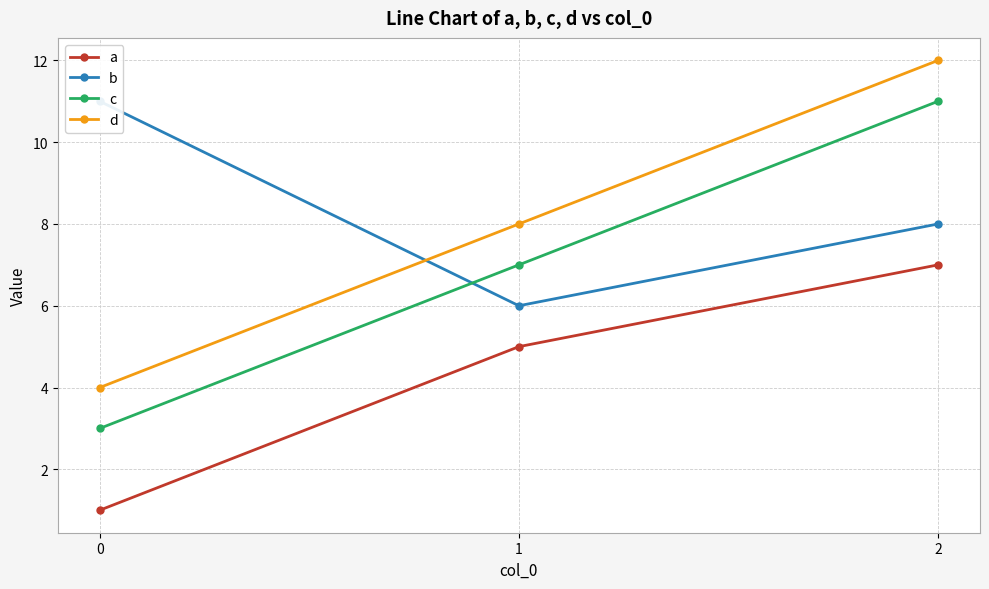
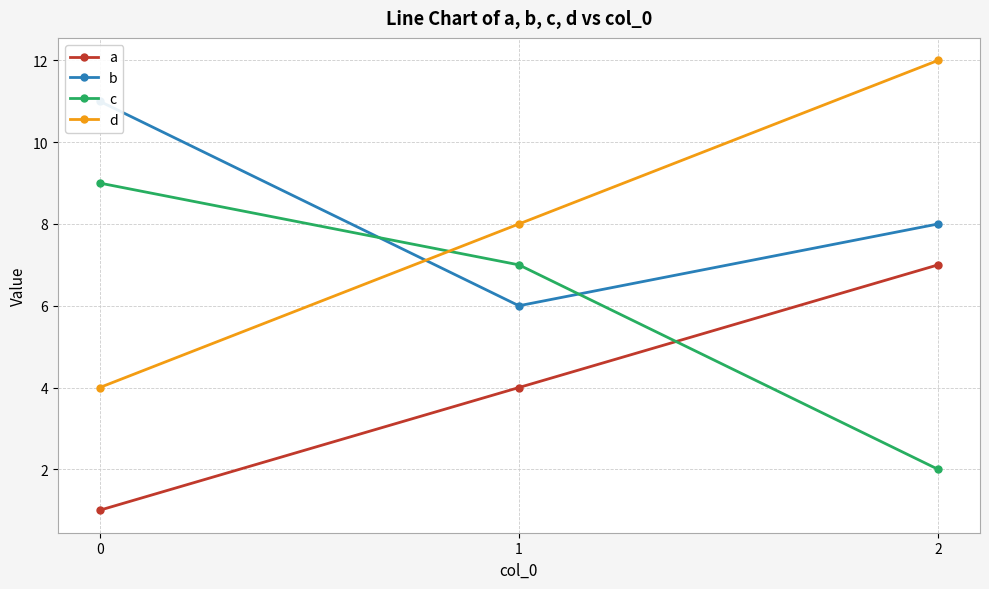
  {
    "a": {
      "0": 1,
-     "1": 5,
+     "1": 4,
      "2": 7
    },
    "b": {
      "1": 6,
      "2": 8
    },
    "c": {
-     "0": 3,
+     "0": 9,
      "1": 7,
-     "2": 11
+     "2": 2
    },
    "d": {
      "0": 4,
      "1": 8,
      "2": 12
    }
  }
